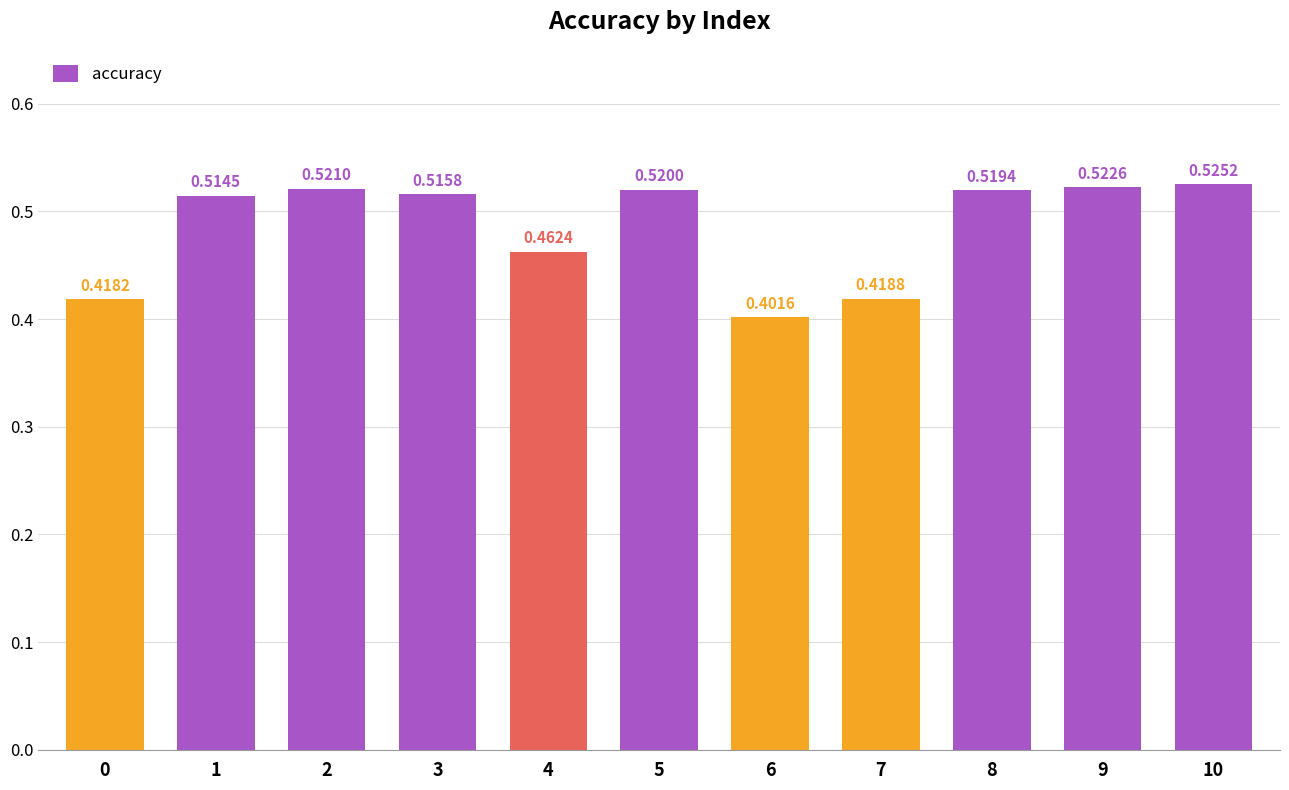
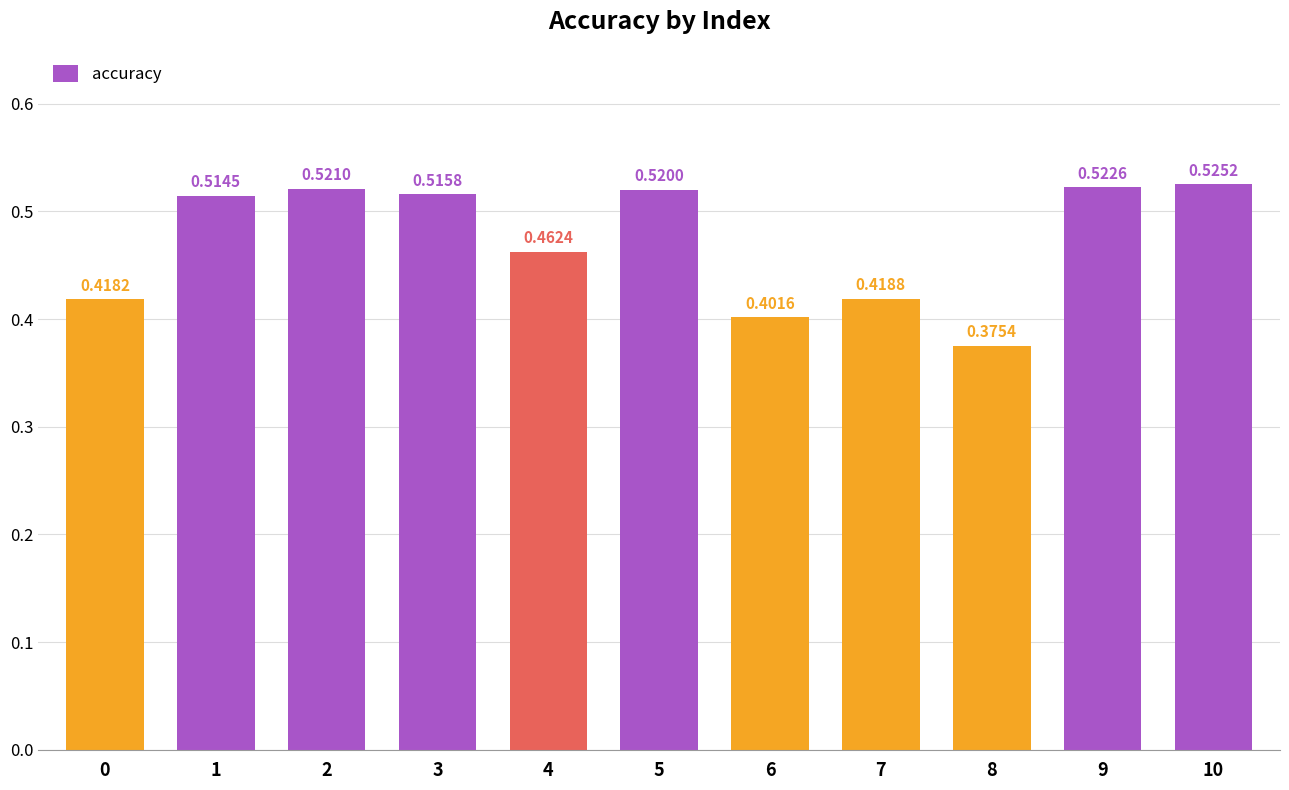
  {
    "0": 0.4182,
    "1": 0.5145,
    "2": 0.5210,
    "3": 0.5158,
    "4": 0.4624,
    "5": 0.5200,
    "6": 0.4016,
    "7": 0.4188,
-   "8": 0.5194,
+   "8": 0.3754,
    "9": 0.5226,
    "10": 0.5252
  }
